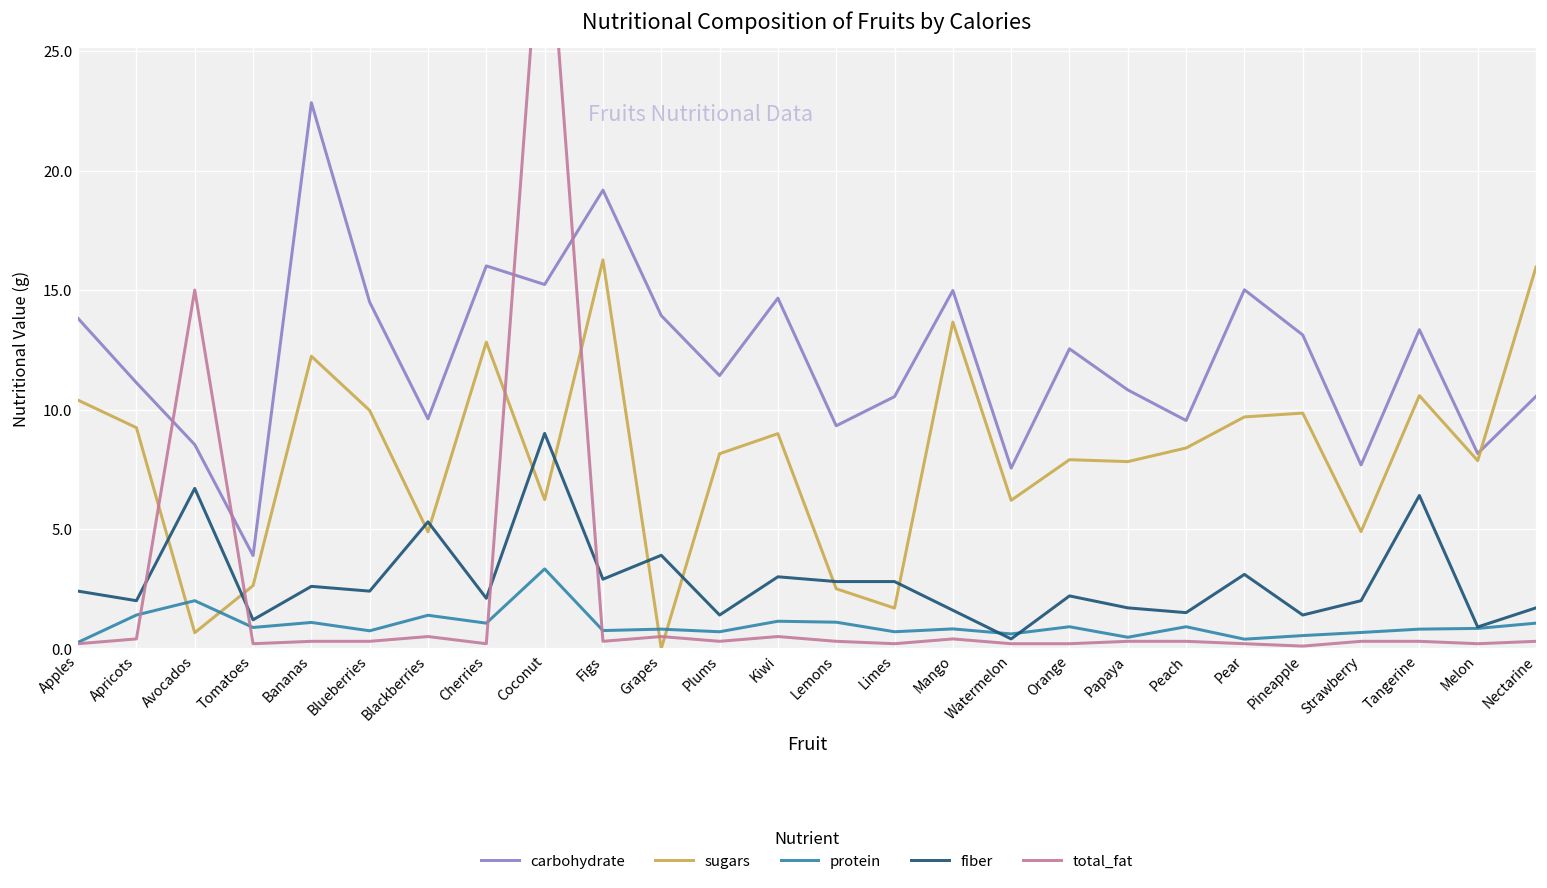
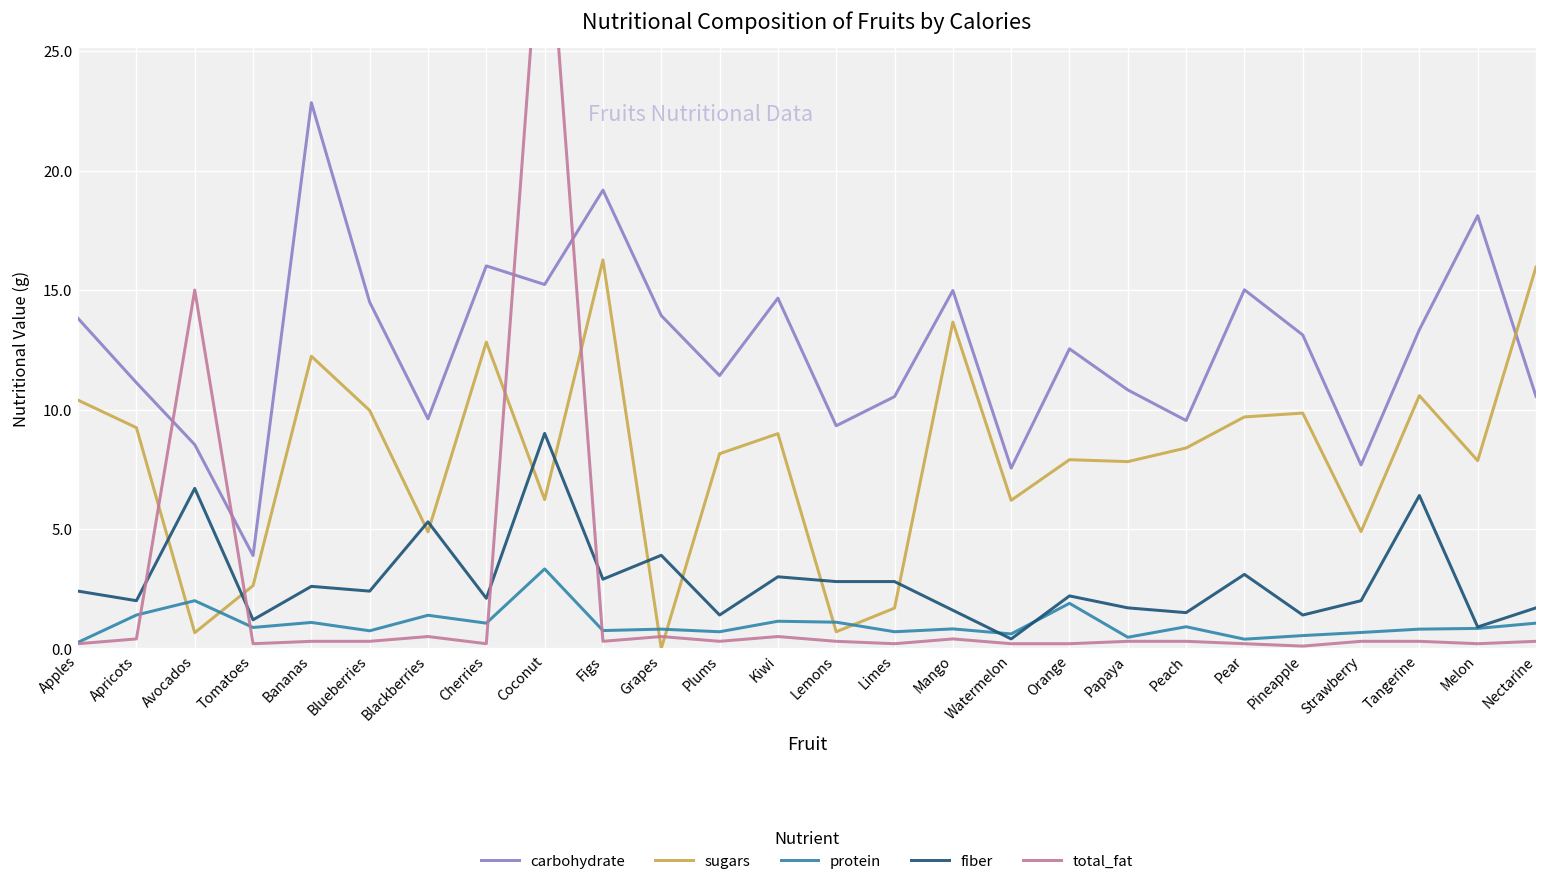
  {
    "carbohydrate": {
      "Apples": 13.8,
      "Apricots": 11.1,
      "Avocados": 8.5,
      "Tomatoes": 3.9,
      "Bananas": 22.8,
      "Blueberries": 14.5,
      "Blackberries": 9.6,
      "Cherries": 16.0,
      "Coconut": 15.2,
      "Figs": 19.2,
      "Grapes": 13.9,
      "Plums": 11.4,
      "Kiwi": 14.7,
      "Lemons": 9.3,
      "Limes": 10.5,
      "Mango": 15.0,
      "Watermelon": 7.6,
      "Orange": 12.5,
      "Papaya": 10.8,
      "Peach": 9.5,
      "Pear": 15.0,
      "Pineapple": 13.1,
      "Strawberry": 7.7,
      "Tangerine": 13.3,
-     "Melon": 8.2,
+     "Melon": 18.1,
      "Nectarine": 10.6
    },
    "sugars": {
      "Apples": 10.4,
      "Apricots": 9.2,
      "Avocados": 0.7,
      "Tomatoes": 2.6,
      "Bananas": 12.2,
      "Blueberries": 10.0,
      "Blackberries": 4.9,
      "Cherries": 12.8,
      "Coconut": 6.2,
      "Figs": 16.3,
      "Grapes": 0.0,
      "Plums": 8.2,
      "Kiwi": 9.0,
-     "Lemons": 2.5,
+     "Lemons": 0.7,
      "Limes": 1.7,
      "Mango": 13.7,
      "Watermelon": 6.2,
      "Orange": 7.9,
      "Papaya": 7.8,
      "Peach": 8.4,
      "Pear": 9.7,
      "Pineapple": 9.9,
      "Strawberry": 4.9,
      "Tangerine": 10.6,
      "Melon": 7.9,
      "Nectarine": 16.0
    },
    "protein": {
      "Apricots": 1.4,
      "Avocados": 2.0,
      "Tomatoes": 0.9,
      "Bananas": 1.1,
      "Blueberries": 0.7,
      "Blackberries": 1.4,
      "Cherries": 1.1,
      "Coconut": 3.3,
      "Figs": 0.8,
      "Grapes": 0.8,
      "Plums": 0.7,
      "Kiwi": 1.1,
      "Lemons": 1.1,
      "Limes": 0.7,
      "Mango": 0.8,
      "Watermelon": 0.6,
-     "Orange": 0.9,
+     "Orange": 1.9,
      "Papaya": 0.5,
      "Peach": 0.9,
      "Pear": 0.4,
      "Pineapple": 0.5,
      "Strawberry": 0.7,
      "Tangerine": 0.8,
      "Nectarine": 1.1
    },
    "fiber": {
      "Apples": 2.4,
      "Apricots": 2.0,
      "Avocados": 6.7,
      "Tomatoes": 1.2,
      "Bananas": 2.6,
      "Blueberries": 2.4,
      "Blackberries": 5.3,
      "Cherries": 2.1,
      "Coconut": 9.0,
      "Figs": 2.9,
      "Grapes": 3.9,
      "Plums": 1.4,
      "Kiwi": 3.0,
      "Lemons": 2.8,
      "Limes": 2.8,
      "Mango": 1.6,
      "Watermelon": 0.4,
      "Orange": 2.2,
      "Papaya": 1.7,
      "Peach": 1.5,
      "Pear": 3.1,
      "Pineapple": 1.4,
      "Strawberry": 2.0,
      "Tangerine": 6.4,
      "Nectarine": 1.7
    },
    "total_fat": {
      "Apricots": 0.4,
      "Avocados": 15.0,
      "Tomatoes": 0.2,
      "Bananas": 0.3,
      "Blueberries": 0.3,
      "Blackberries": 0.5,
      "Cherries": 0.2,
      "Figs": 0.3,
      "Grapes": 0.5,
      "Plums": 0.3,
      "Kiwi": 0.5,
      "Lemons": 0.3,
      "Limes": 0.2,
      "Mango": 0.4,
      "Watermelon": 0.2,
      "Orange": 0.2,
      "Papaya": 0.3,
      "Peach": 0.3,
      "Pear": 0.2,
      "Pineapple": 0.1,
      "Strawberry": 0.3,
      "Tangerine": 0.3,
      "Melon": 0.2,
      "Nectarine": 0.3
    }
  }
